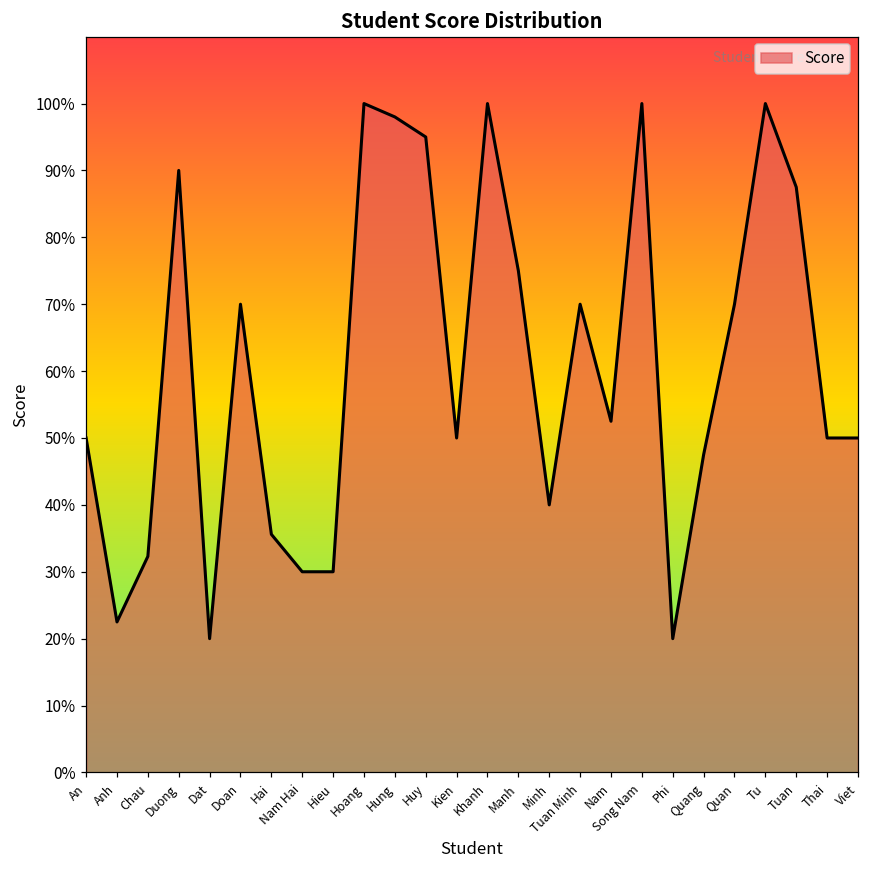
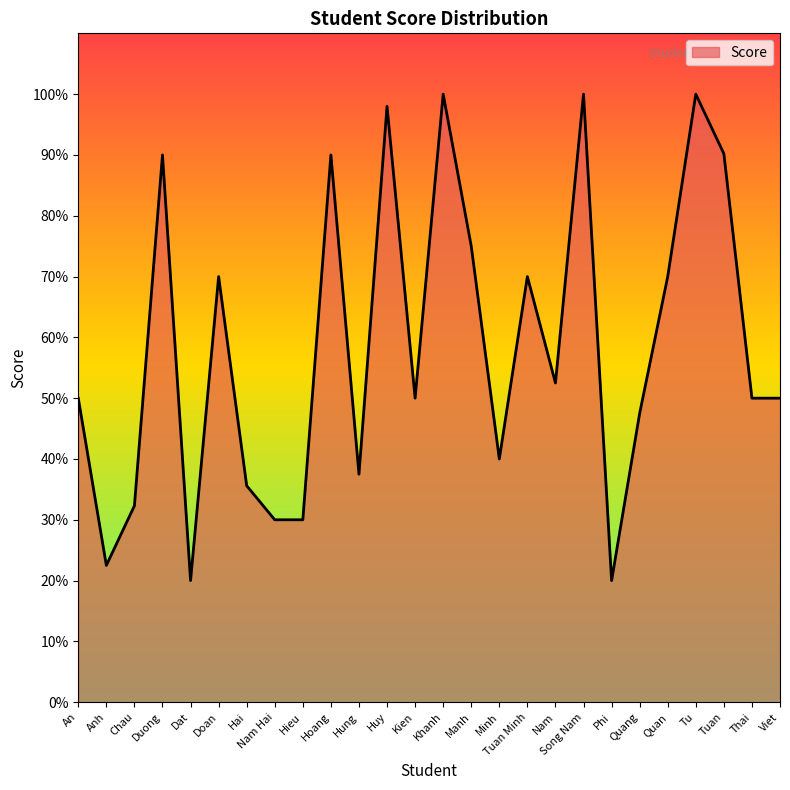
  {
    "An": "50%",
    "Anh": "23%",
    "Chau": "32%",
    "Duong": "90%",
    "Dat": "20%",
    "Doan": "70%",
    "Hai": "36%",
    "Nam Hai": "30%",
    "Hieu": "30%",
-   "Hoang": "100%",
-   "Hung": "98%",
-   "Huy": "95%",
+   "Hoang": "90%",
+   "Hung": "38%",
+   "Huy": "98%",
    "Kien": "50%",
    "Khanh": "100%",
    "Manh": "75%",
    "Minh": "40%",
    "Tuan Minh": "70%",
    "Nam": "53%",
    "Song Nam": "100%",
    "Phi": "20%",
    "Quang": "48%",
    "Quan": "70%",
    "Tu": "100%",
-   "Tuan": "88%",
+   "Tuan": "90%",
    "Thai": "50%",
    "Viet": "50%"
  }
